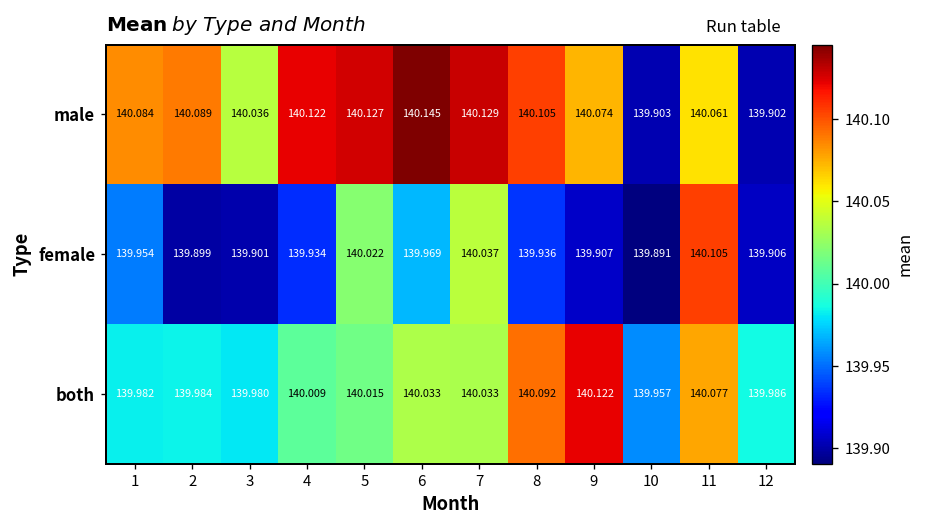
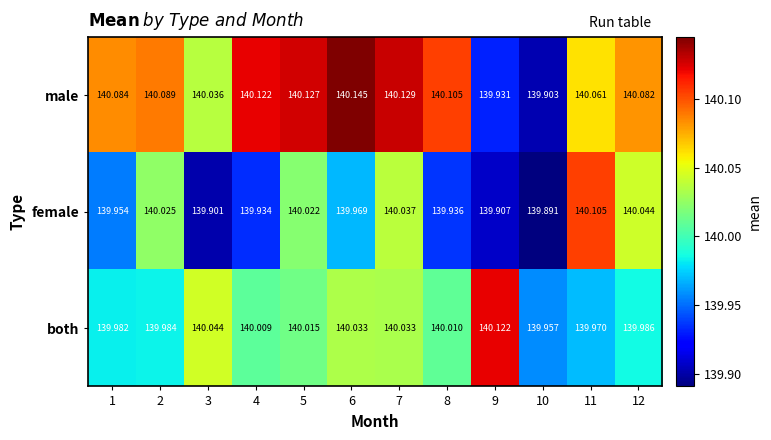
  {
    "male": {
      "1": 140.084,
      "2": 140.089,
      "3": 140.036,
      "4": 140.122,
      "5": 140.127,
      "6": 140.145,
      "7": 140.129,
      "8": 140.105,
-     "9": 140.074,
+     "9": 139.931,
      "10": 139.903,
      "11": 140.061,
-     "12": 139.902
+     "12": 140.082
    },
    "female": {
      "1": 139.954,
-     "2": 139.899,
+     "2": 140.025,
      "3": 139.901,
      "4": 139.934,
      "5": 140.022,
      "6": 139.969,
      "7": 140.037,
      "8": 139.936,
      "9": 139.907,
      "10": 139.891,
      "11": 140.105,
-     "12": 139.906
+     "12": 140.044
    },
    "both": {
      "1": 139.982,
      "2": 139.984,
-     "3": 139.980,
+     "3": 140.044,
      "4": 140.009,
      "5": 140.015,
      "6": 140.033,
      "7": 140.033,
-     "8": 140.092,
+     "8": 140.010,
      "9": 140.122,
      "10": 139.957,
-     "11": 140.077,
+     "11": 139.970,
      "12": 139.986
    }
  }
